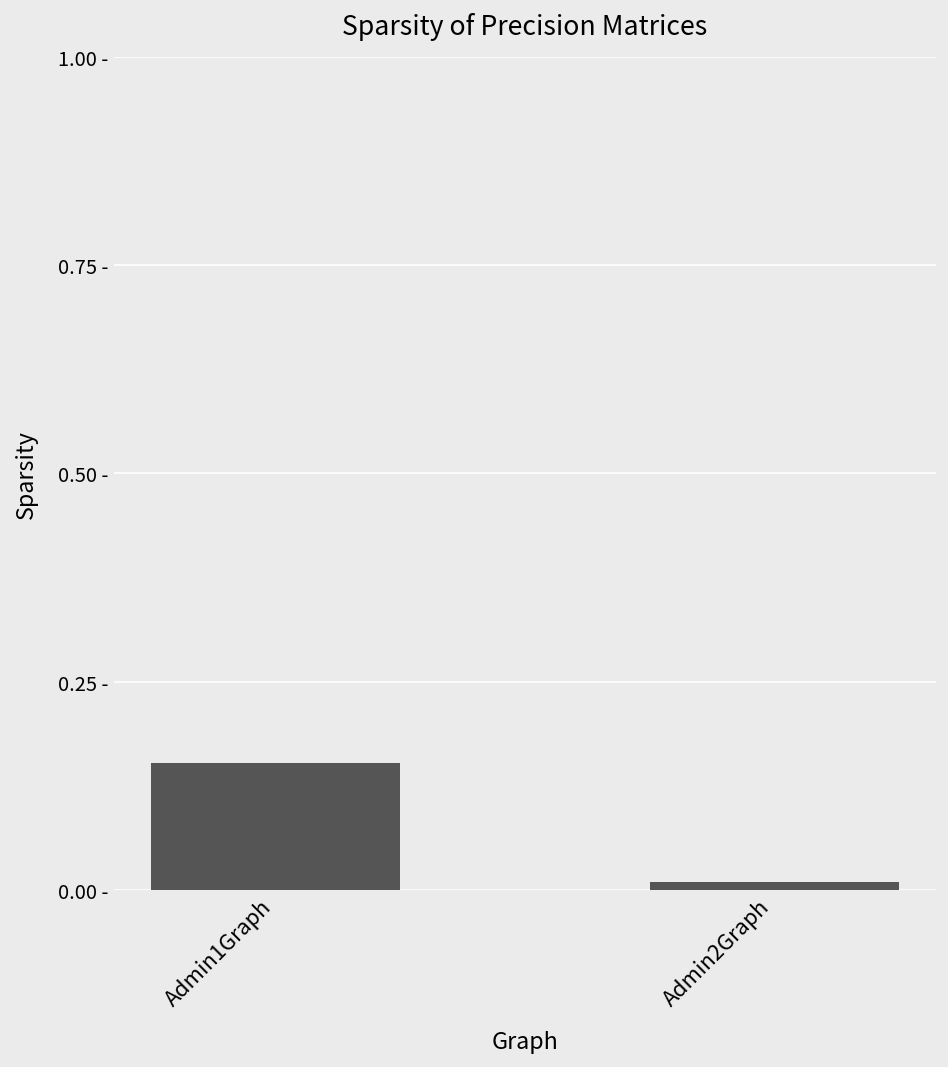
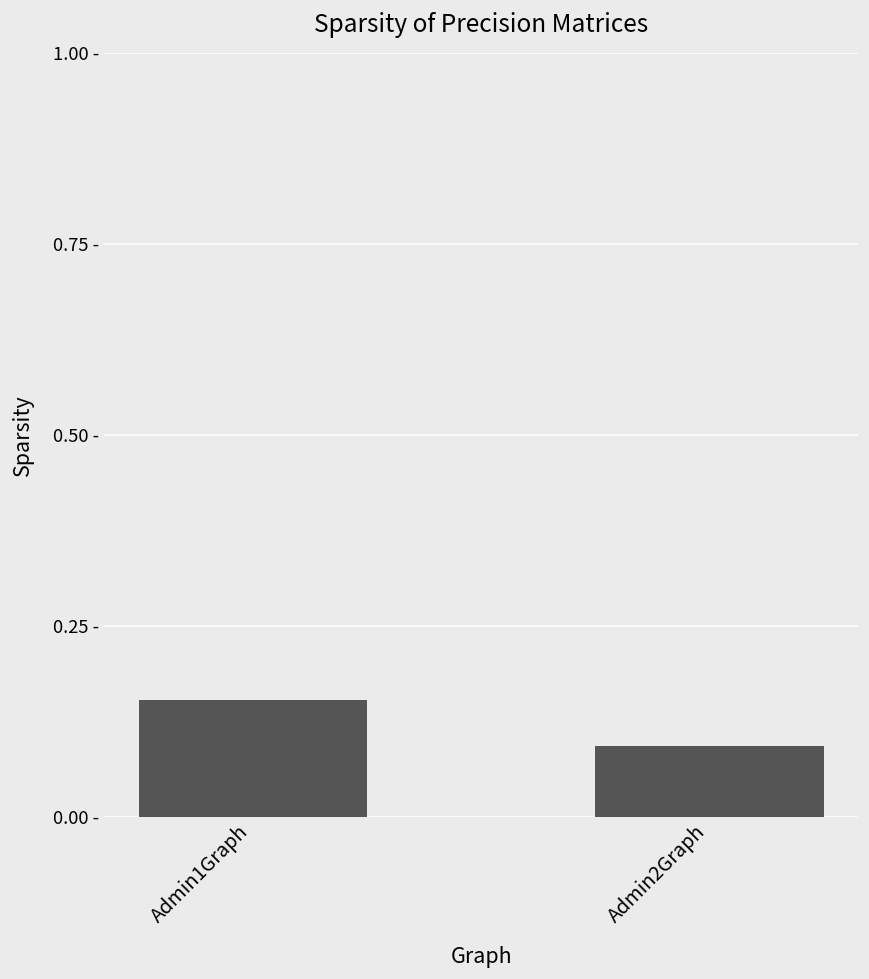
  {
    "Admin1Graph": "0.15 -",
-   "Admin2Graph": "0.01 -"
+   "Admin2Graph": "0.09 -"
  }
